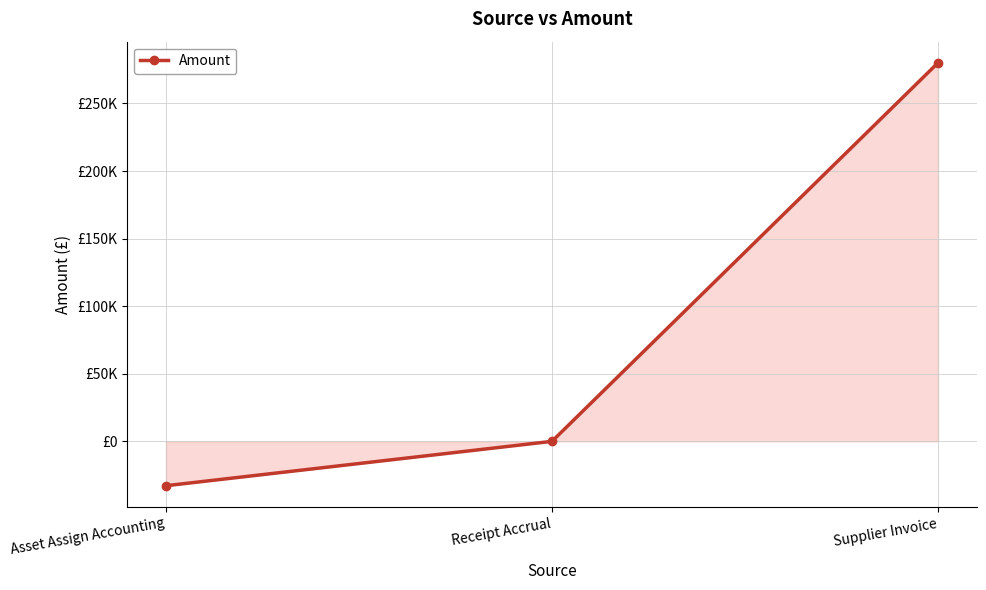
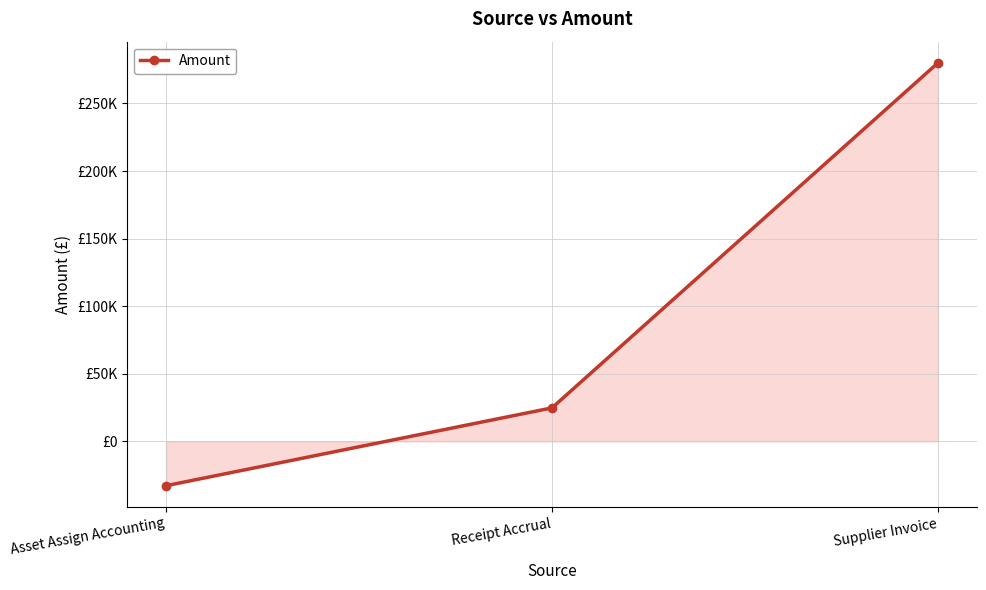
  {
    "Amount": {
      "Asset Assign Accounting": "£-33000",
-     "Receipt Accrual": "£0"
+     "Receipt Accrual": "£25000"
    }
  }
